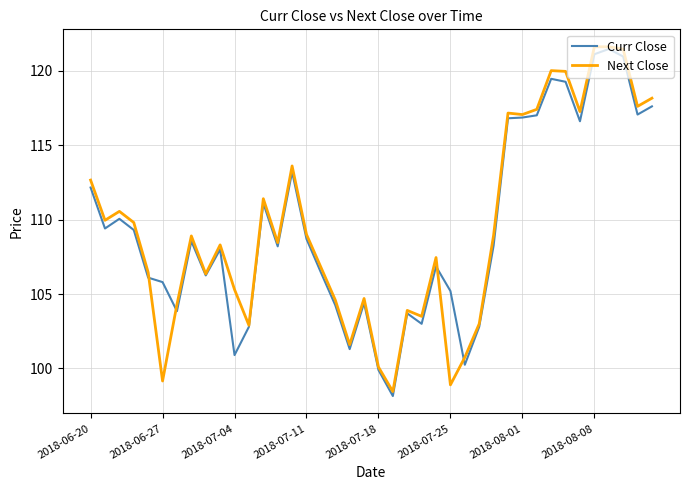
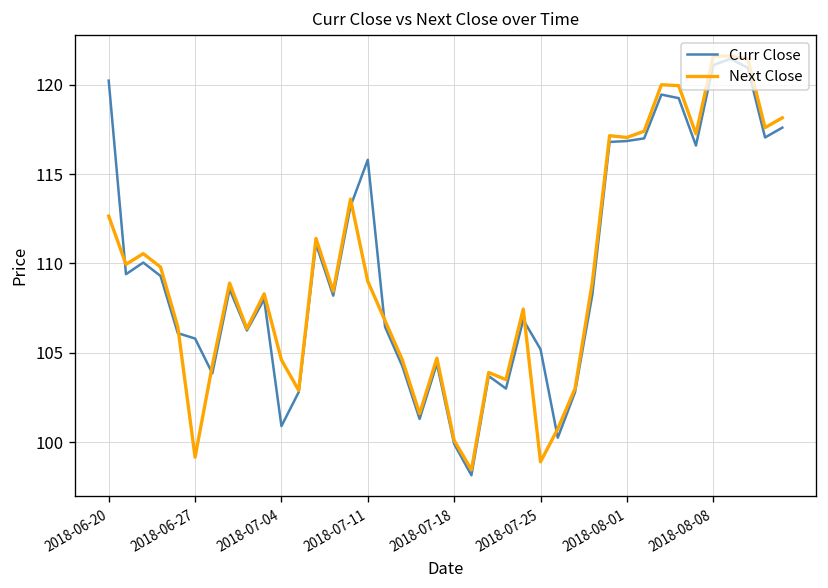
  {
    "Curr Close": {
-     "2018-06-20": 112.2,
+     "2018-06-20": 120.2,
      "2018-06-27": 105.8,
      "2018-07-04": 100.9,
-     "2018-07-11": 108.7,
+     "2018-07-11": 115.8,
      "2018-07-18": 99.9,
      "2018-07-25": 105.2,
      "2018-08-01": 116.9
    },
    "Next Close": {
      "2018-06-20": 112.7,
      "2018-06-27": 99.2,
-     "2018-07-04": 105.3,
+     "2018-07-04": 104.6,
      "2018-07-11": 109.0,
      "2018-07-18": 100.1,
      "2018-07-25": 98.9,
      "2018-08-01": 117.1
    }
  }
